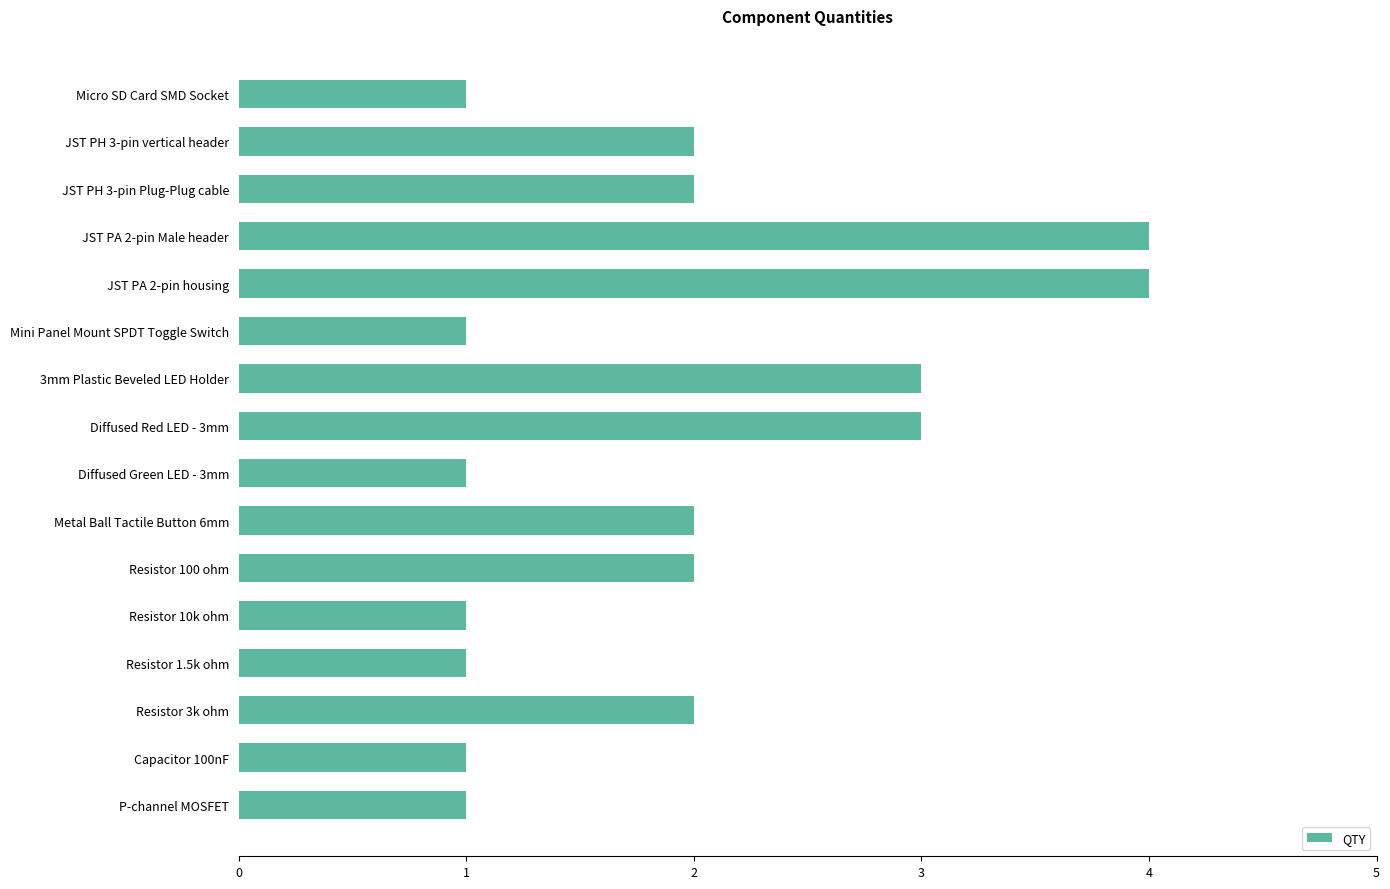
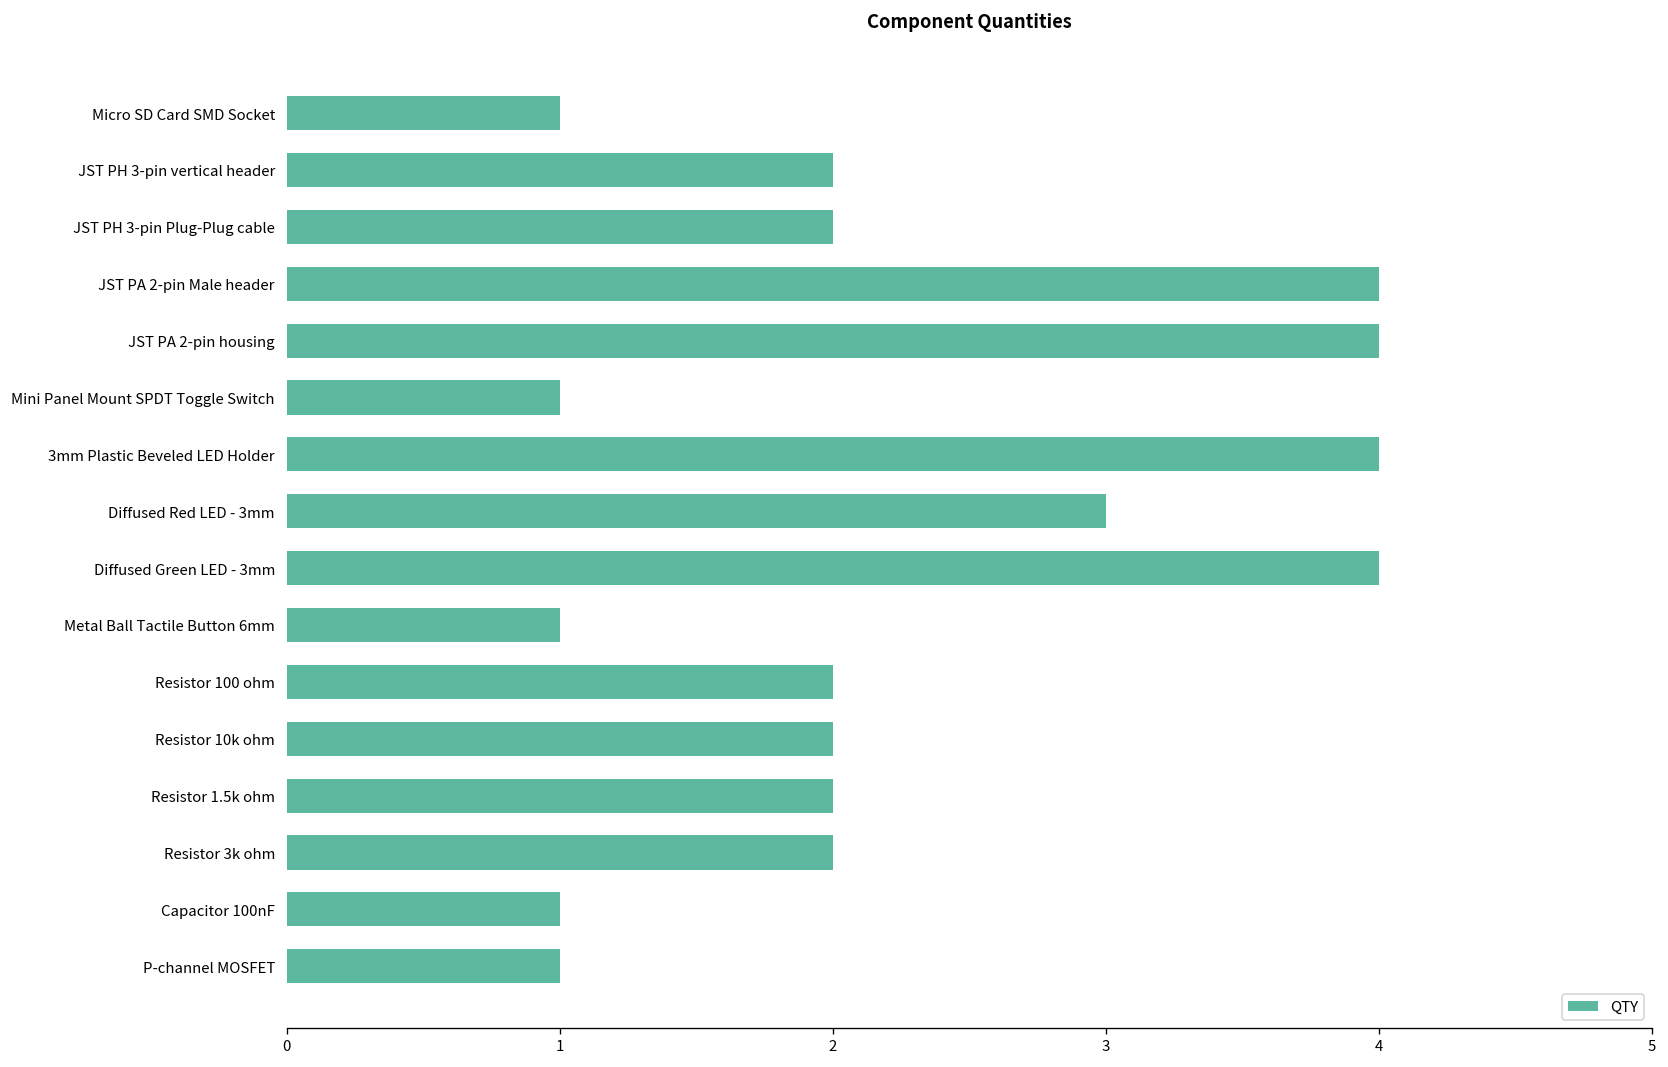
  {
    "Micro SD Card SMD Socket": 1,
    "JST PH 3-pin vertical header": 2,
    "JST PH 3-pin Plug-Plug cable": 2,
    "JST PA 2-pin Male header": 4,
    "JST PA 2-pin housing": 4,
    "Mini Panel Mount SPDT Toggle Switch": 1,
-   "3mm Plastic Beveled LED Holder": 3,
+   "3mm Plastic Beveled LED Holder": 4,
    "Diffused Red LED - 3mm": 3,
-   "Diffused Green LED - 3mm": 1,
-   "Metal Ball Tactile Button 6mm": 2,
+   "Diffused Green LED - 3mm": 4,
+   "Metal Ball Tactile Button 6mm": 1,
    "Resistor 100 ohm": 2,
-   "Resistor 10k ohm": 1,
-   "Resistor 1.5k ohm": 1,
+   "Resistor 10k ohm": 2,
+   "Resistor 1.5k ohm": 2,
    "Resistor 3k ohm": 2,
    "Capacitor 100nF": 1,
    "P-channel MOSFET": 1
  }
